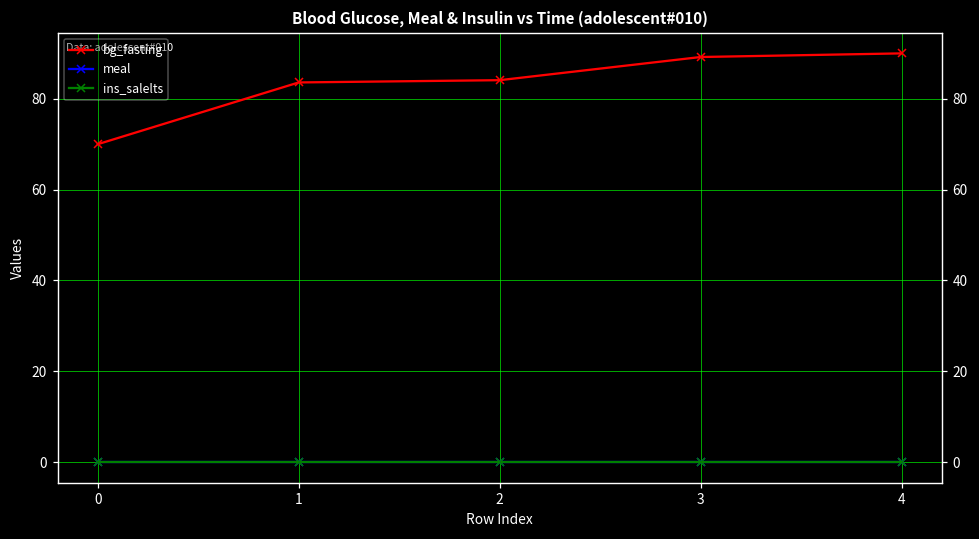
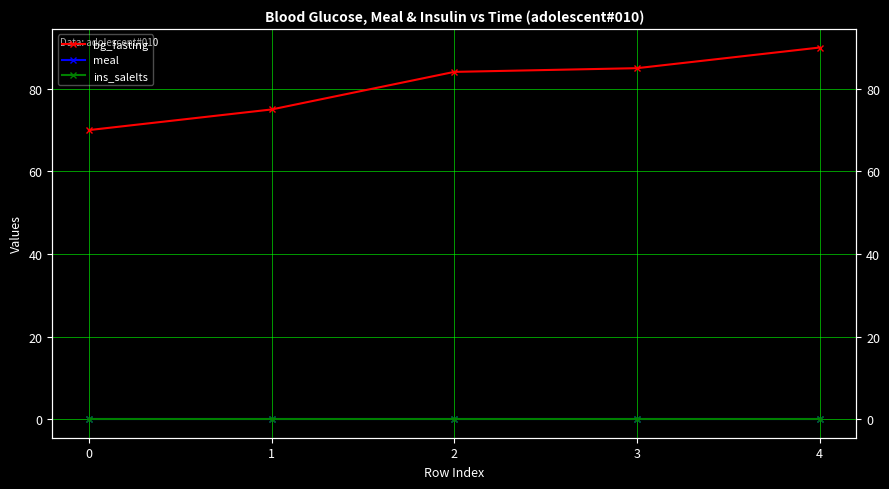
  {
    "bg_fasting": {
      "0": 70,
-     "1": 84,
+     "1": 75,
      "2": 84,
-     "3": 89,
+     "3": 85,
      "4": 90
    },
    "ins_salelts": {
      "0": 0,
      "1": 0,
      "2": 0,
      "3": 0,
      "4": 0
    }
  }
